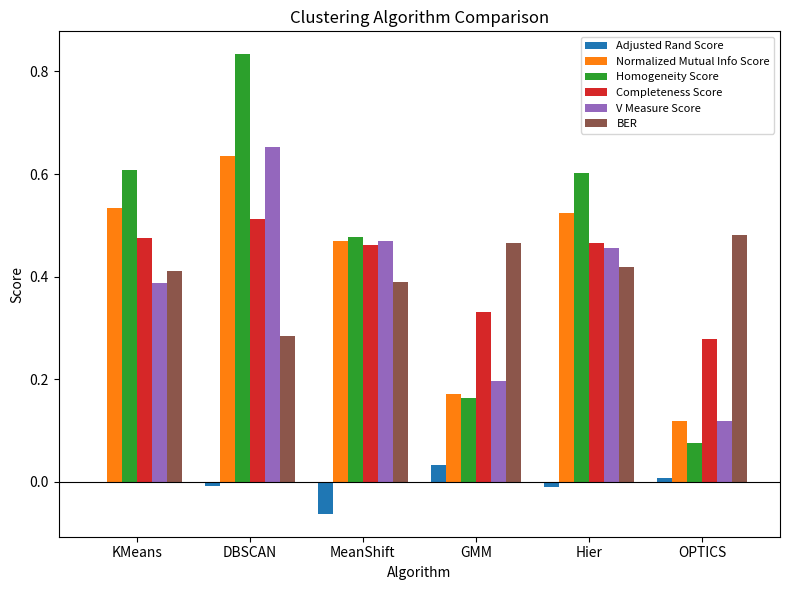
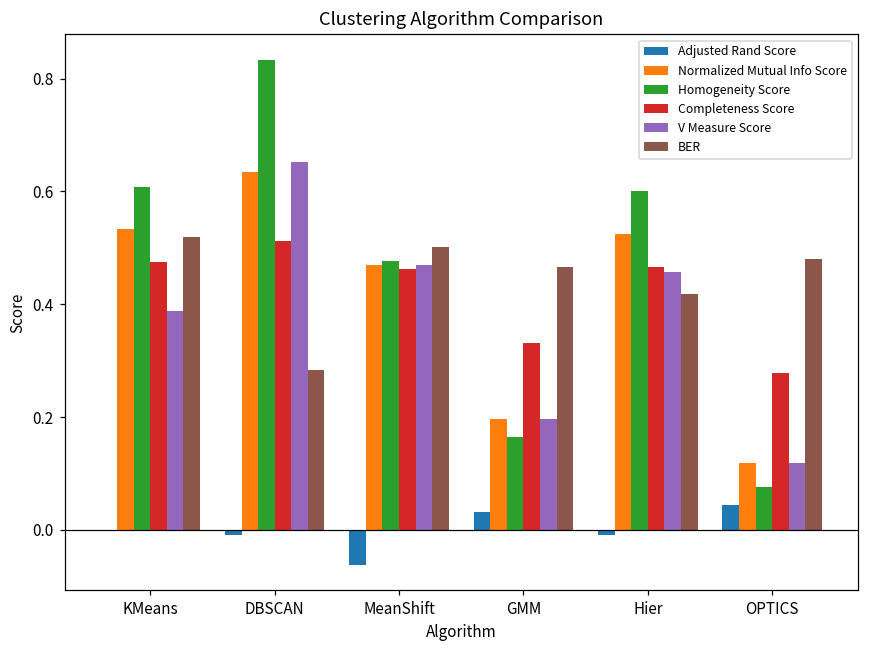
  {
    "Adjusted Rand Score": {
      "DBSCAN": -0.01,
      "MeanShift": -0.06,
      "GMM": 0.03,
      "Hier": -0.01,
-     "OPTICS": 0.01
+     "OPTICS": 0.04
    },
    "Normalized Mutual Info Score": {
      "KMeans": 0.53,
      "DBSCAN": 0.63,
      "MeanShift": 0.47,
-     "GMM": 0.17,
+     "GMM": 0.20,
      "Hier": 0.52,
      "OPTICS": 0.12
    },
    "Homogeneity Score": {
      "KMeans": 0.61,
      "DBSCAN": 0.83,
      "MeanShift": 0.48,
      "GMM": 0.16,
      "Hier": 0.60,
      "OPTICS": 0.08
    },
    "Completeness Score": {
      "KMeans": 0.48,
      "DBSCAN": 0.51,
      "MeanShift": 0.46,
      "GMM": 0.33,
      "Hier": 0.47,
      "OPTICS": 0.28
    },
    "V Measure Score": {
      "KMeans": 0.39,
      "DBSCAN": 0.65,
      "MeanShift": 0.47,
      "GMM": 0.20,
      "Hier": 0.46,
      "OPTICS": 0.12
    },
    "BER": {
-     "KMeans": 0.41,
+     "KMeans": 0.52,
      "DBSCAN": 0.28,
-     "MeanShift": 0.39,
+     "MeanShift": 0.50,
      "GMM": 0.47,
      "Hier": 0.42,
      "OPTICS": 0.48
    }
  }
